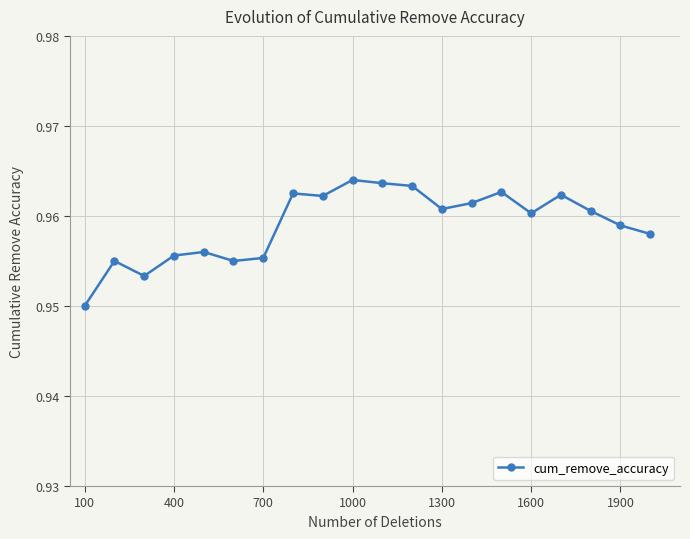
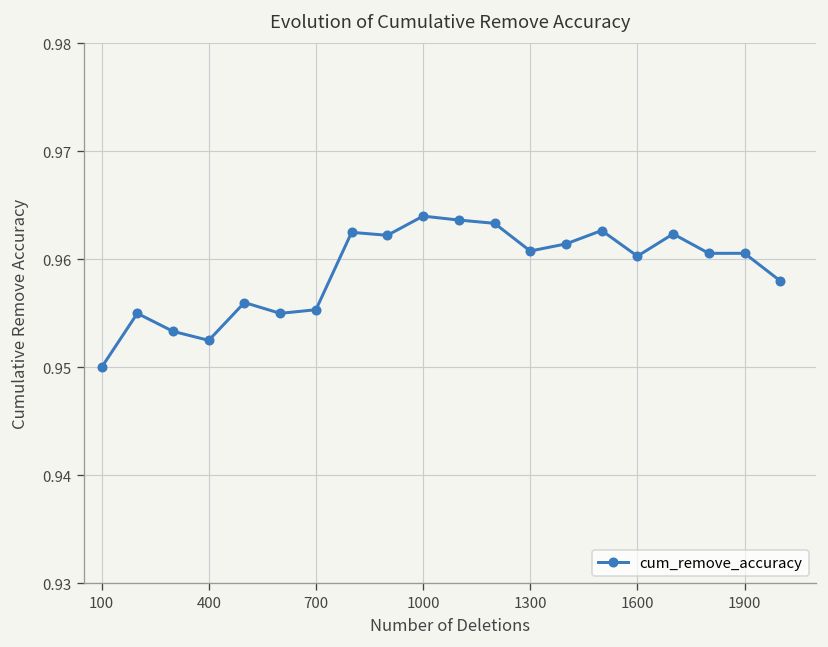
  {
    "100": 0.950,
-   "400": 0.956,
+   "400": 0.953,
    "700": 0.955,
    "1000": 0.964,
    "1300": 0.961,
    "1600": 0.960,
-   "1900": 0.959
+   "1900": 0.961
  }
